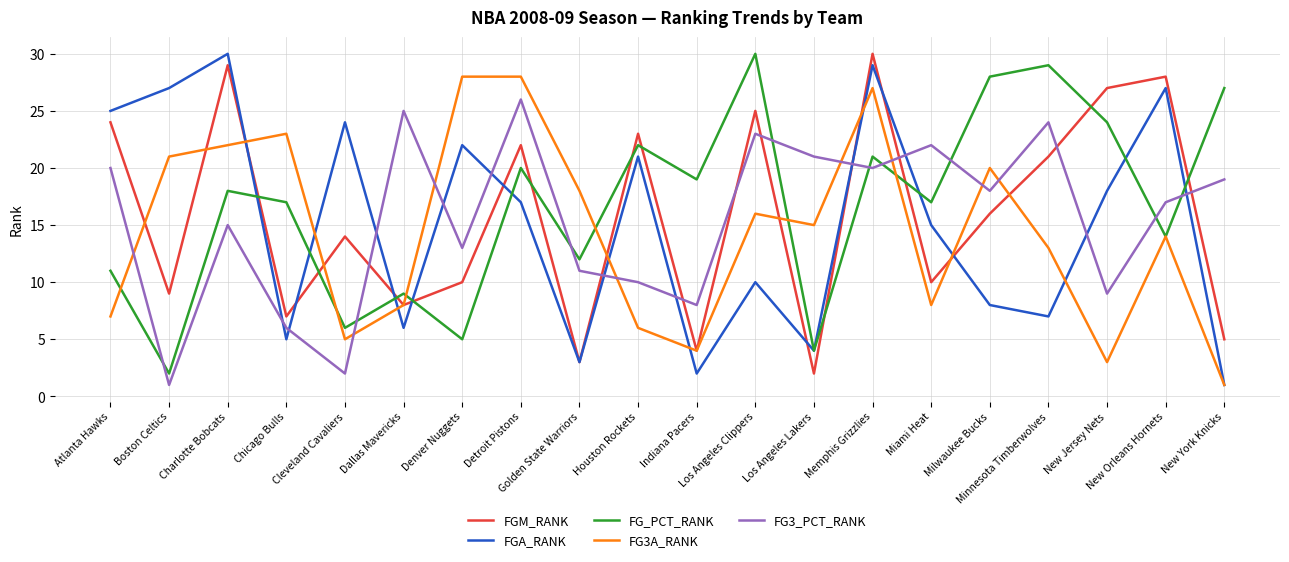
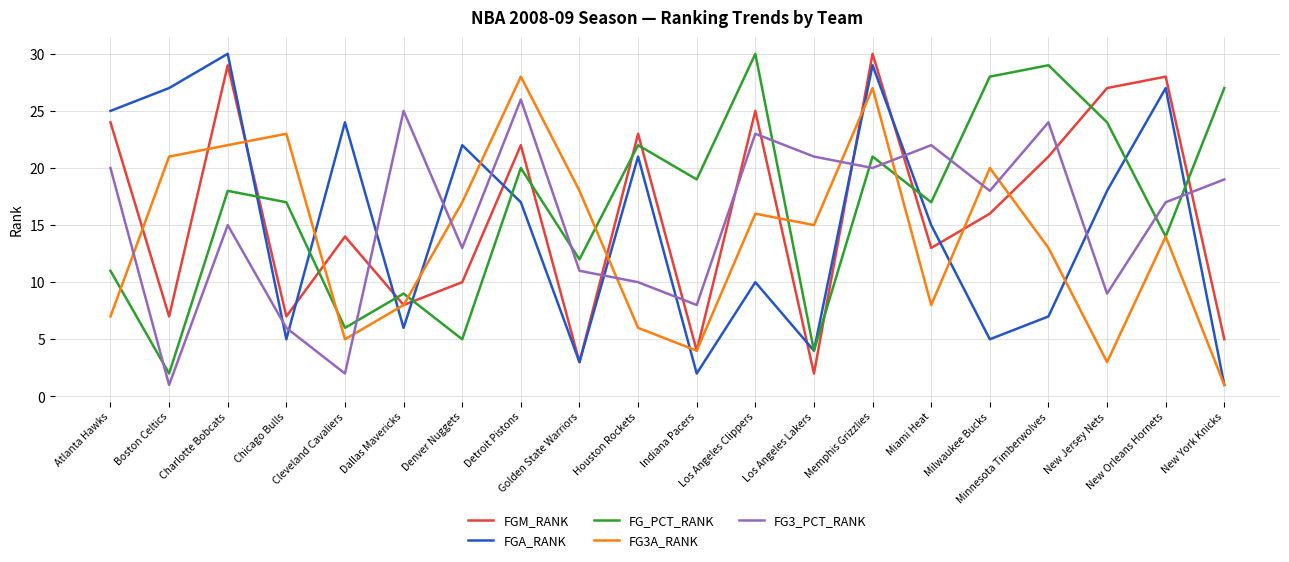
  {
    "FGM_RANK": {
      "Atlanta Hawks": 24,
-     "Boston Celtics": 9,
+     "Boston Celtics": 7,
      "Charlotte Bobcats": 29,
      "Chicago Bulls": 7,
      "Cleveland Cavaliers": 14,
      "Denver Nuggets": 10,
      "Detroit Pistons": 22,
      "Houston Rockets": 23,
      "Los Angeles Clippers": 25,
      "Los Angeles Lakers": 2,
      "Memphis Grizzlies": 30,
-     "Miami Heat": 10,
+     "Miami Heat": 13,
      "Milwaukee Bucks": 16,
      "Minnesota Timberwolves": 21,
      "New Jersey Nets": 27,
      "New Orleans Hornets": 28,
      "New York Knicks": 5
    },
    "FGA_RANK": {
      "Atlanta Hawks": 25,
      "Boston Celtics": 27,
      "Charlotte Bobcats": 30,
      "Chicago Bulls": 5,
      "Cleveland Cavaliers": 24,
      "Dallas Mavericks": 6,
      "Denver Nuggets": 22,
      "Detroit Pistons": 17,
      "Houston Rockets": 21,
      "Indiana Pacers": 2,
      "Los Angeles Clippers": 10,
      "Memphis Grizzlies": 29,
      "Miami Heat": 15,
-     "Milwaukee Bucks": 8,
+     "Milwaukee Bucks": 5,
      "Minnesota Timberwolves": 7,
      "New Jersey Nets": 18,
      "New Orleans Hornets": 27
    },
    "FG_PCT_RANK": {
      "Atlanta Hawks": 11,
      "Boston Celtics": 2,
      "Charlotte Bobcats": 18,
      "Chicago Bulls": 17,
      "Cleveland Cavaliers": 6,
      "Dallas Mavericks": 9,
      "Denver Nuggets": 5,
      "Detroit Pistons": 20,
      "Golden State Warriors": 12,
      "Houston Rockets": 22,
      "Indiana Pacers": 19,
      "Los Angeles Clippers": 30,
      "Memphis Grizzlies": 21,
      "Miami Heat": 17,
      "Milwaukee Bucks": 28,
      "Minnesota Timberwolves": 29,
      "New Jersey Nets": 24,
      "New York Knicks": 27
    },
    "FG3A_RANK": {
      "Atlanta Hawks": 7,
      "Boston Celtics": 21,
      "Charlotte Bobcats": 22,
      "Chicago Bulls": 23,
      "Cleveland Cavaliers": 5,
-     "Denver Nuggets": 28,
+     "Denver Nuggets": 17,
      "Detroit Pistons": 28,
      "Golden State Warriors": 18,
      "Houston Rockets": 6,
      "Los Angeles Clippers": 16,
      "Los Angeles Lakers": 15,
      "Memphis Grizzlies": 27,
      "Miami Heat": 8,
      "Milwaukee Bucks": 20,
      "Minnesota Timberwolves": 13,
      "New Jersey Nets": 3
    },
    "FG3_PCT_RANK": {
      "Atlanta Hawks": 20,
      "Boston Celtics": 1,
      "Charlotte Bobcats": 15,
      "Chicago Bulls": 6,
      "Cleveland Cavaliers": 2,
      "Dallas Mavericks": 25,
      "Denver Nuggets": 13,
      "Detroit Pistons": 26,
      "Golden State Warriors": 11,
      "Houston Rockets": 10,
      "Indiana Pacers": 8,
      "Los Angeles Clippers": 23,
      "Los Angeles Lakers": 21,
      "Memphis Grizzlies": 20,
      "Miami Heat": 22,
      "Milwaukee Bucks": 18,
      "Minnesota Timberwolves": 24,
      "New Jersey Nets": 9,
      "New Orleans Hornets": 17,
      "New York Knicks": 19
    }
  }
